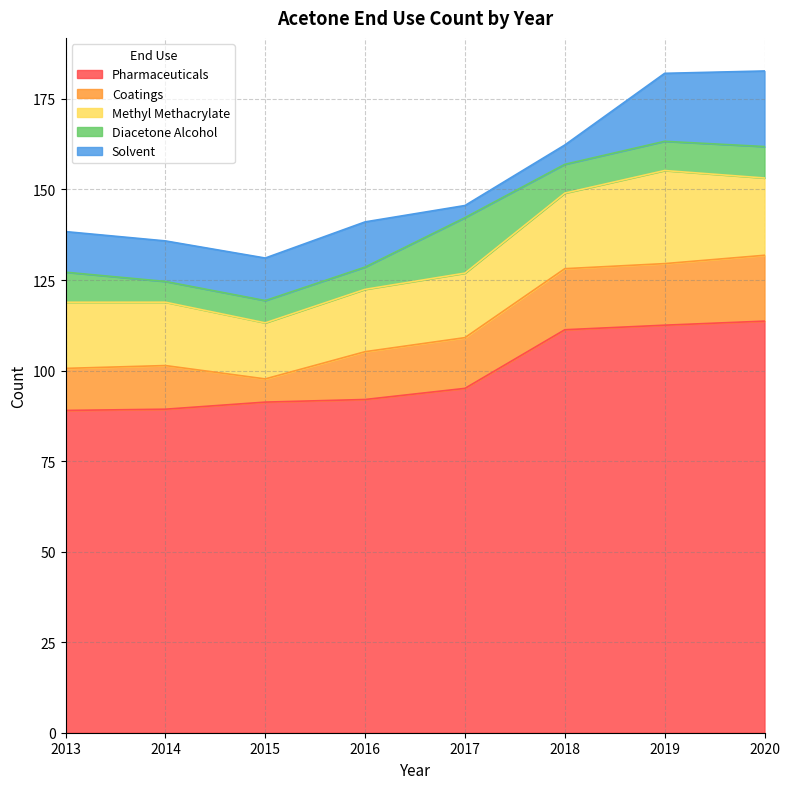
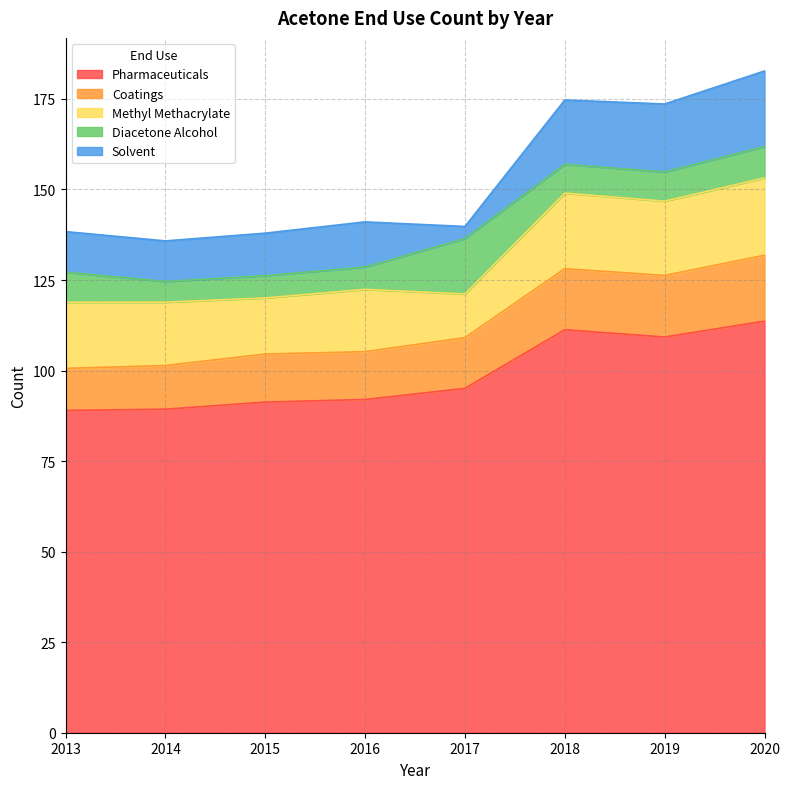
  {
    "Pharmaceuticals": {
      "2013": 89,
      "2014": 89,
      "2015": 91,
      "2016": 92,
      "2017": 95,
      "2018": 111,
-     "2019": 113,
+     "2019": 109,
      "2020": 114
    },
    "Coatings": {
      "2013": 12,
      "2014": 12,
-     "2015": 6,
+     "2015": 13,
      "2016": 13,
      "2017": 14,
      "2018": 17,
      "2019": 17,
      "2020": 18
    },
    "Methyl Methacrylate": {
      "2013": 18,
      "2014": 17,
      "2015": 15,
      "2016": 17,
-     "2017": 18,
+     "2017": 12,
      "2018": 21,
-     "2019": 26,
+     "2019": 20,
      "2020": 21
    },
    "Diacetone Alcohol": {
      "2013": 8,
      "2014": 6,
      "2015": 6,
      "2016": 6,
      "2017": 15,
      "2018": 8,
      "2019": 8,
      "2020": 9
    },
    "Solvent": {
      "2013": 11,
      "2014": 11,
      "2015": 12,
      "2016": 12,
      "2017": 3,
-     "2018": 5,
+     "2018": 18,
      "2019": 19,
      "2020": 21
    }
  }
